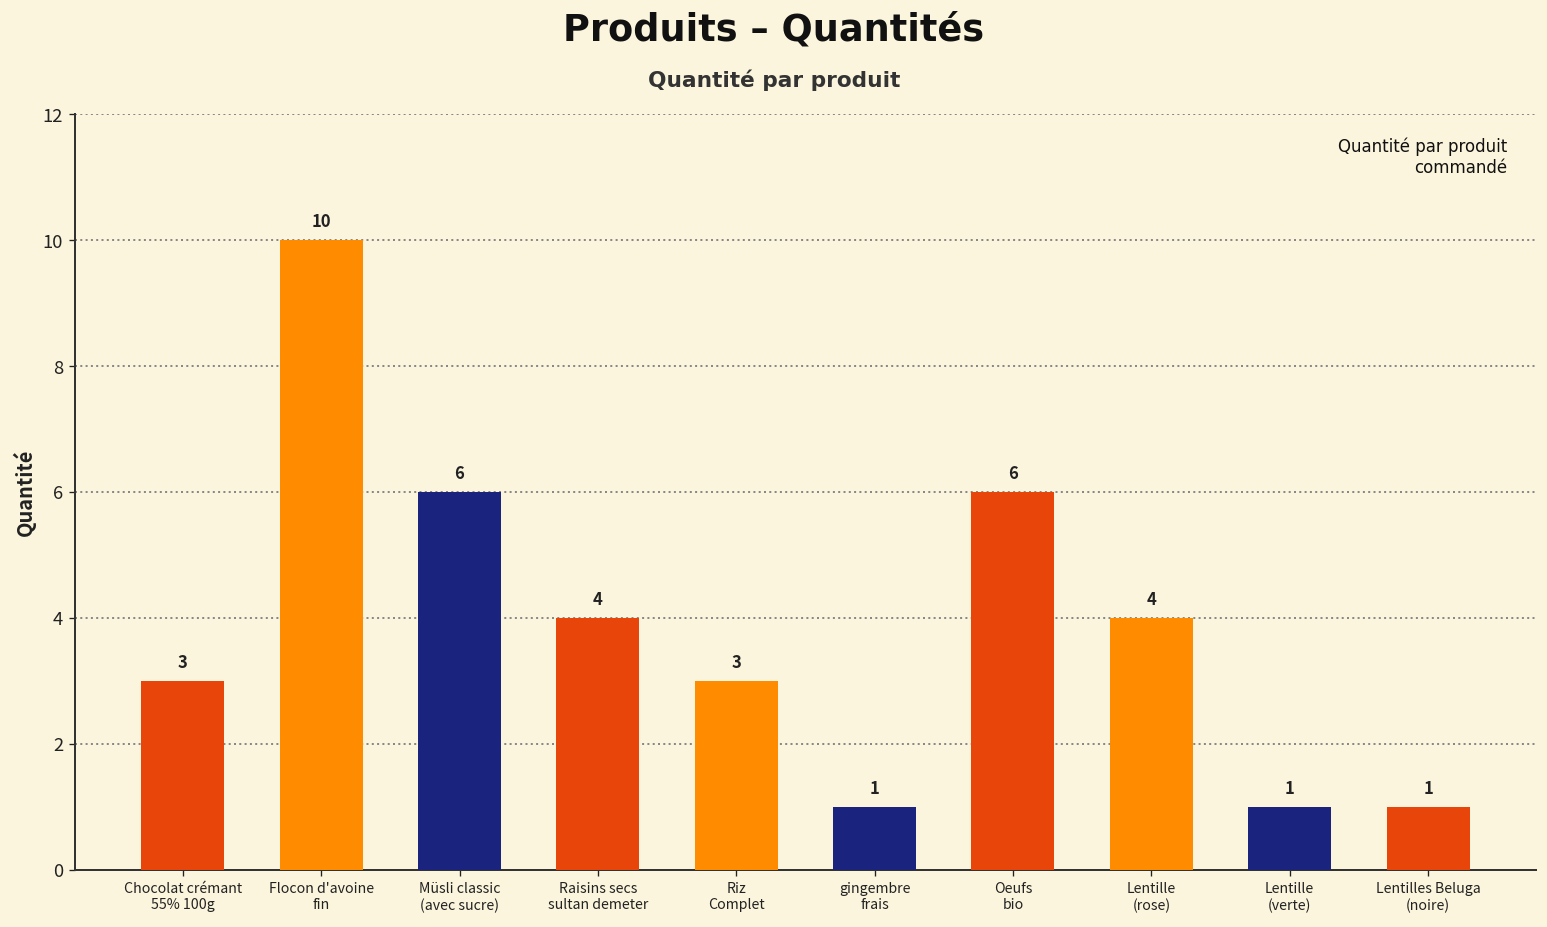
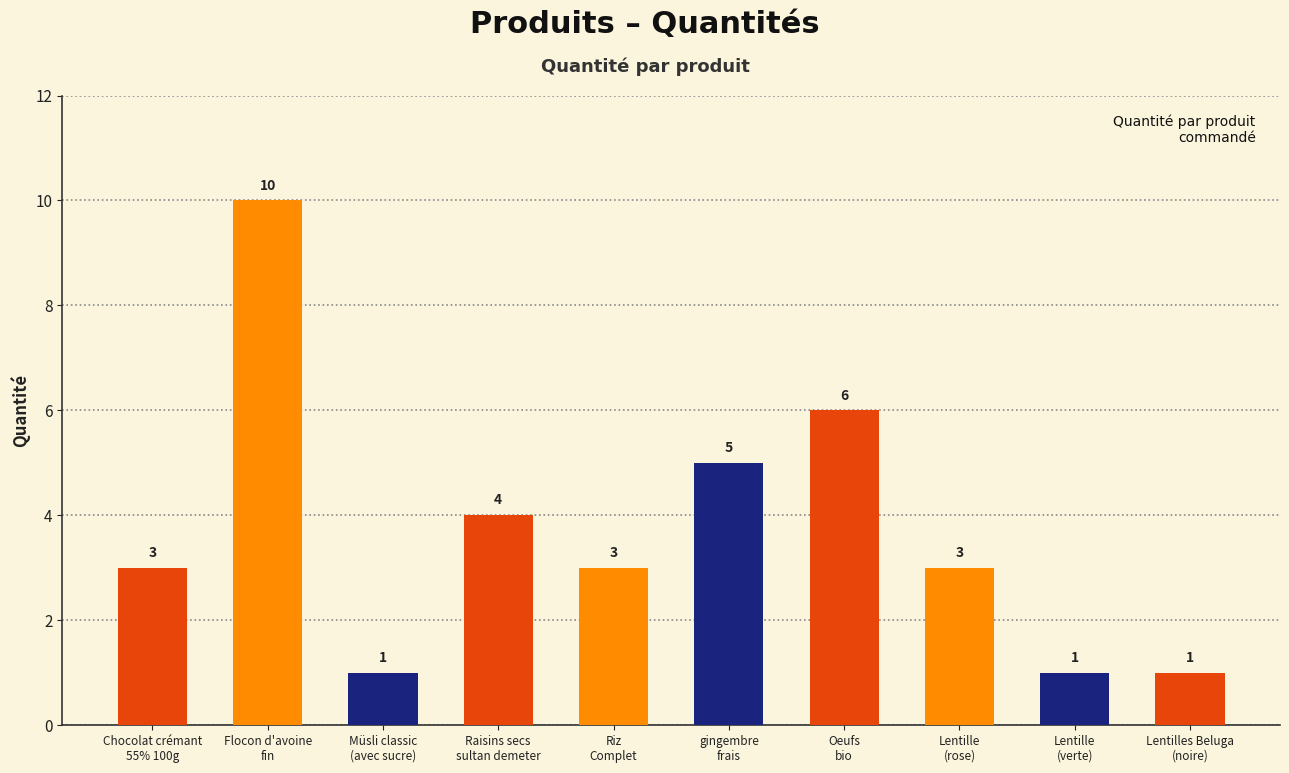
  {
    "Chocolat crémant 55% 100g": 3,
    "Flocon d'avoine fin": 10,
-   "Müsli classic (avec sucre)": 6,
+   "Müsli classic (avec sucre)": 1,
    "Raisins secs sultan demeter": 4,
    "Riz Complet": 3,
-   "gingembre frais": 1,
+   "gingembre frais": 5,
    "Oeufs bio": 6,
-   "Lentille (rose)": 4,
+   "Lentille (rose)": 3,
    "Lentille (verte)": 1,
    "Lentilles Beluga (noire)": 1
  }
